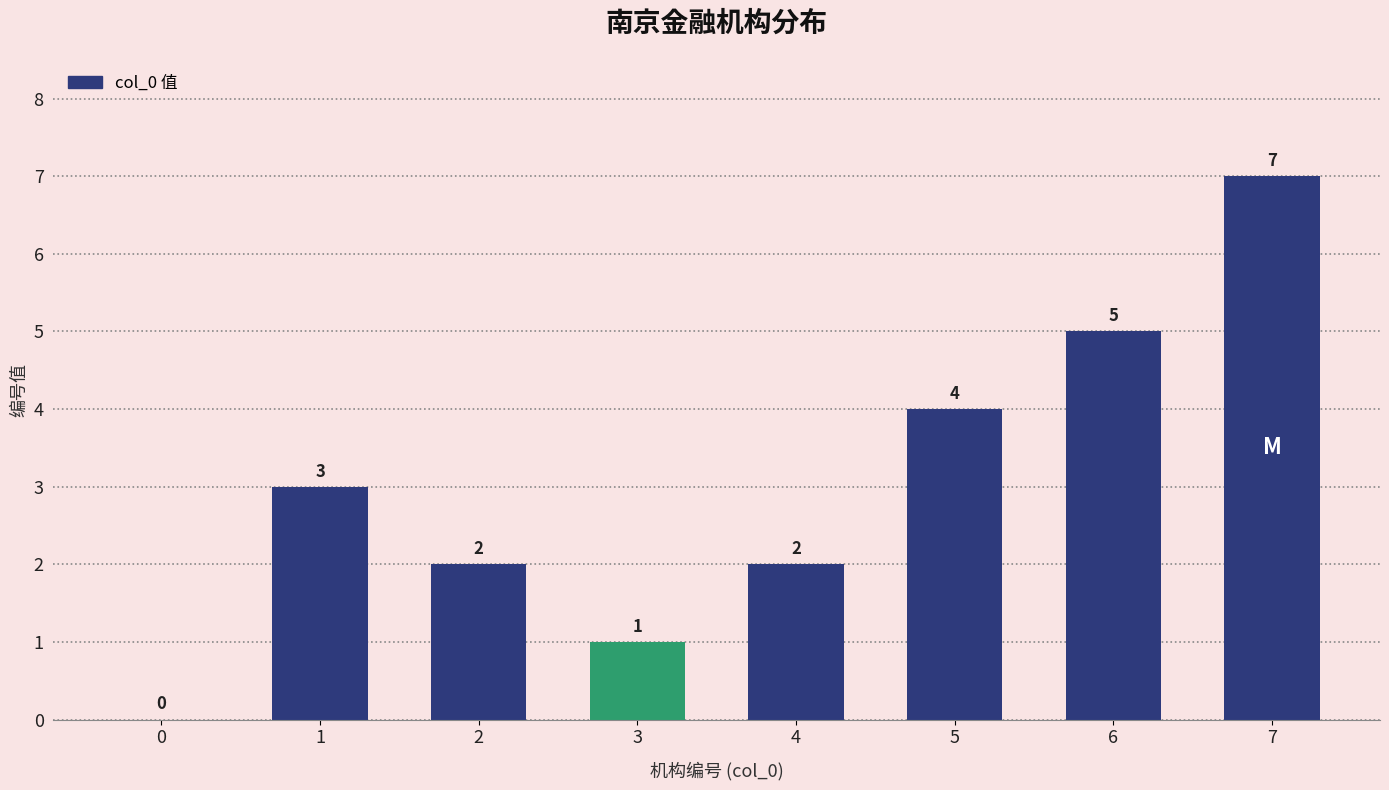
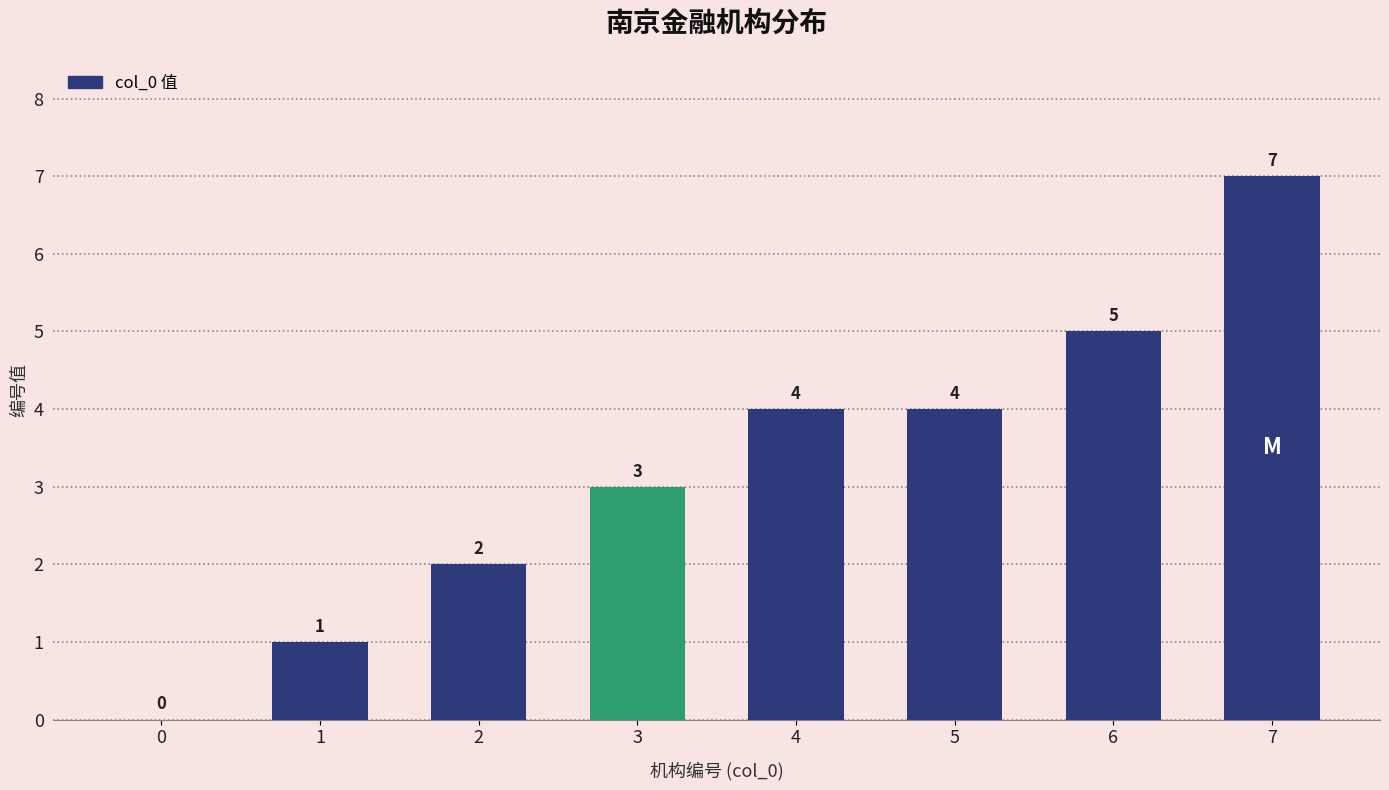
  {
    "0": 0,
-   "1": 3,
+   "1": 1,
    "2": 2,
-   "3": 1,
-   "4": 2,
+   "3": 3,
+   "4": 4,
    "5": 4,
    "6": 5,
    "7": 7
  }
